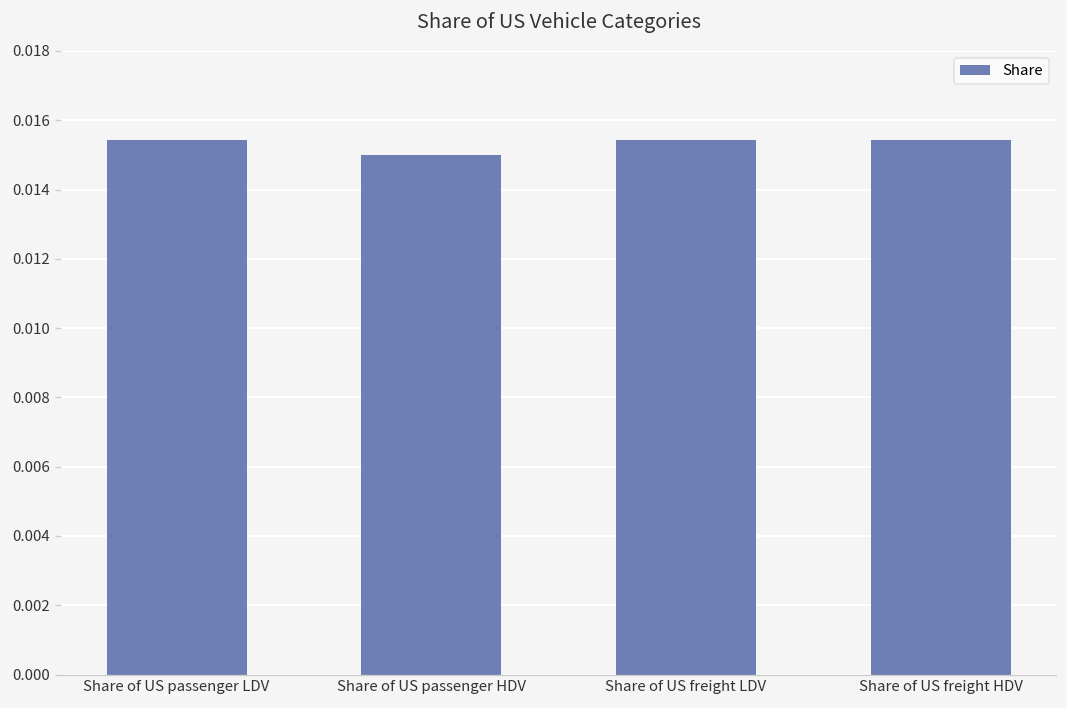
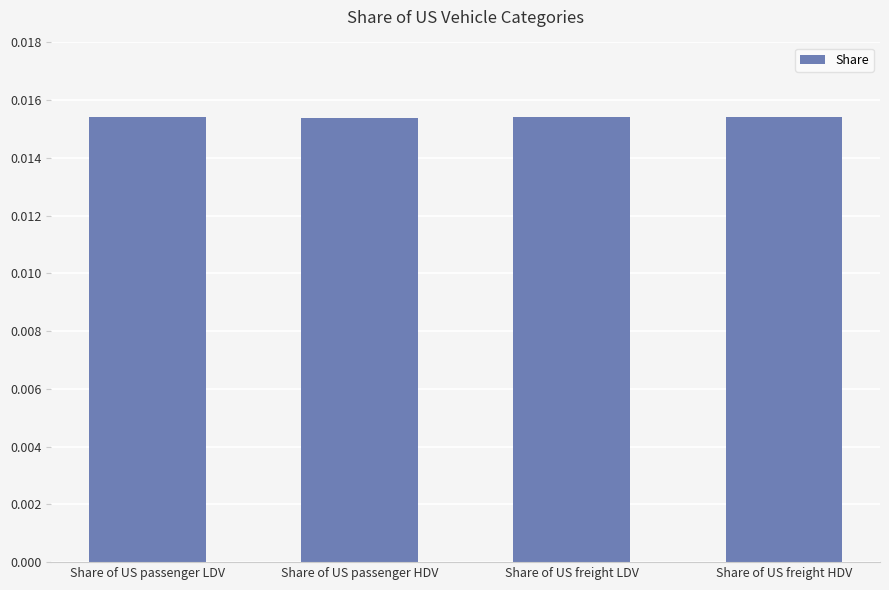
  {
    "Share of US passenger LDV": 0.0154,
-   "Share of US passenger HDV": 0.0150,
+   "Share of US passenger HDV": 0.0154,
    "Share of US freight LDV": 0.0154,
    "Share of US freight HDV": 0.0154
  }
